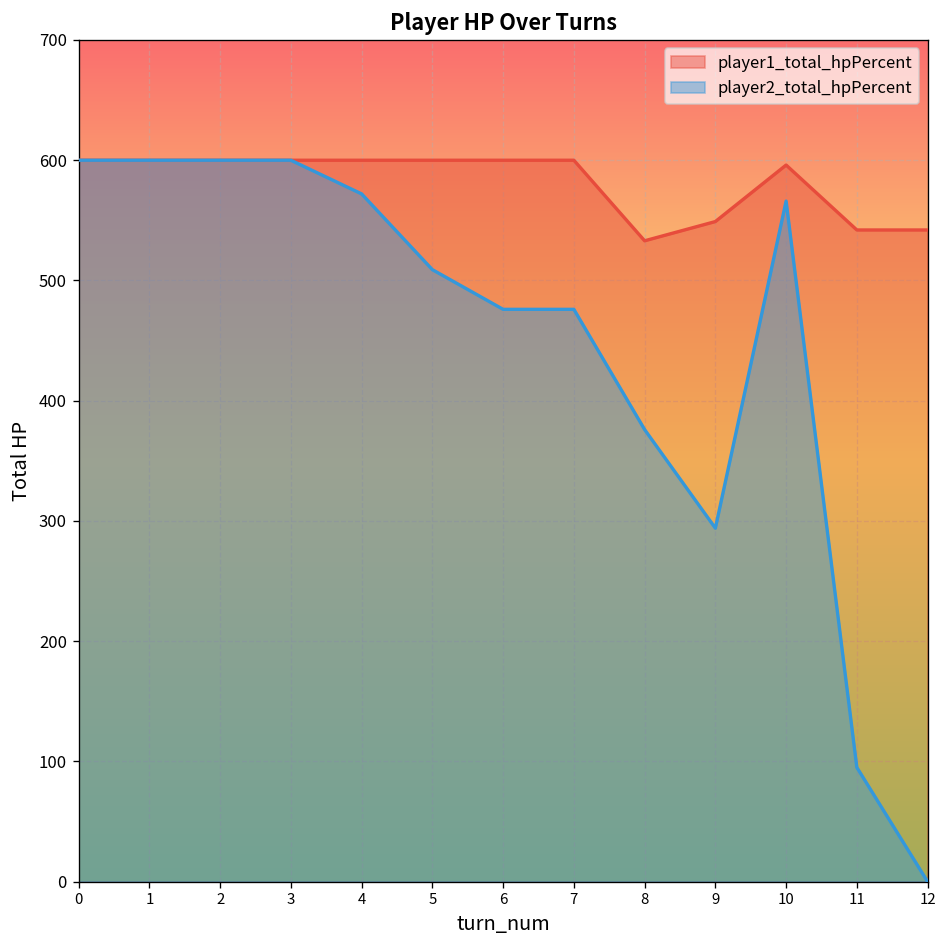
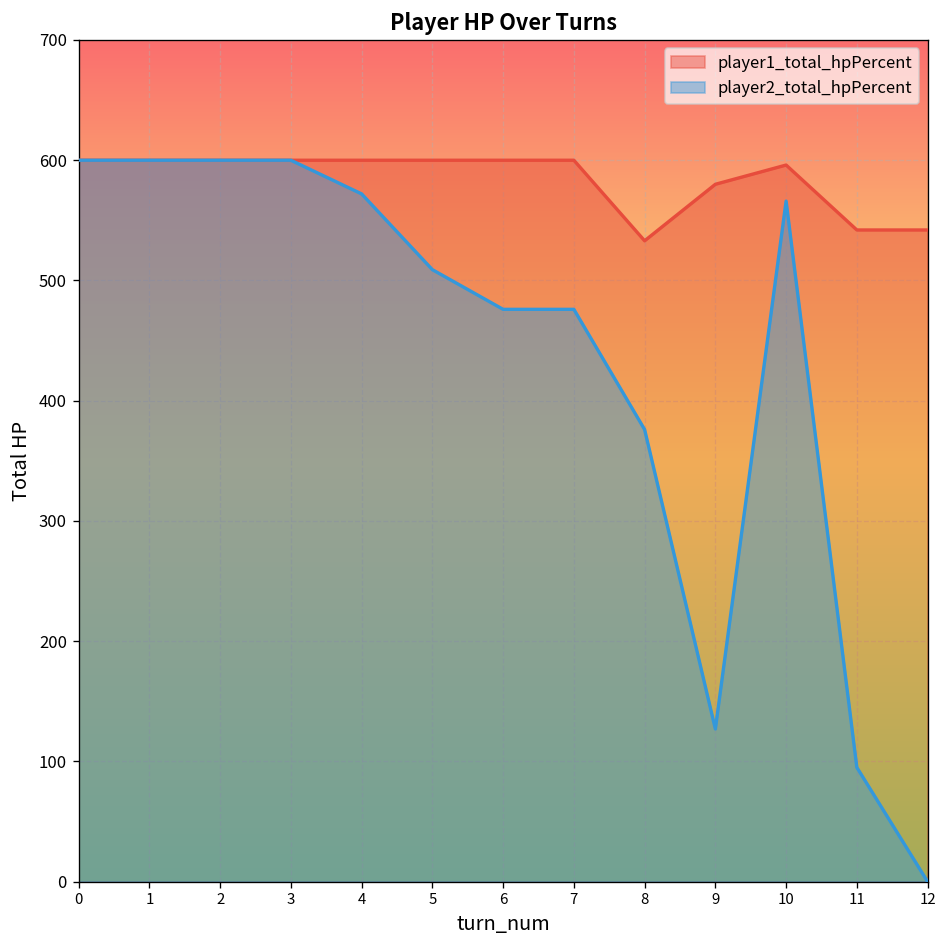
  {
    "player1_total_hpPercent": {
      "4": 600,
      "5": 600,
      "6": 600,
      "7": 600,
      "8": 533,
-     "9": 549,
+     "9": 580,
      "10": 596,
      "11": 542,
      "12": 542
    },
    "player2_total_hpPercent": {
      "4": 572,
      "5": 509,
      "6": 476,
      "7": 476,
      "8": 376,
-     "9": 294,
+     "9": 127,
      "10": 566,
      "11": 95,
      "12": 0
    }
  }
